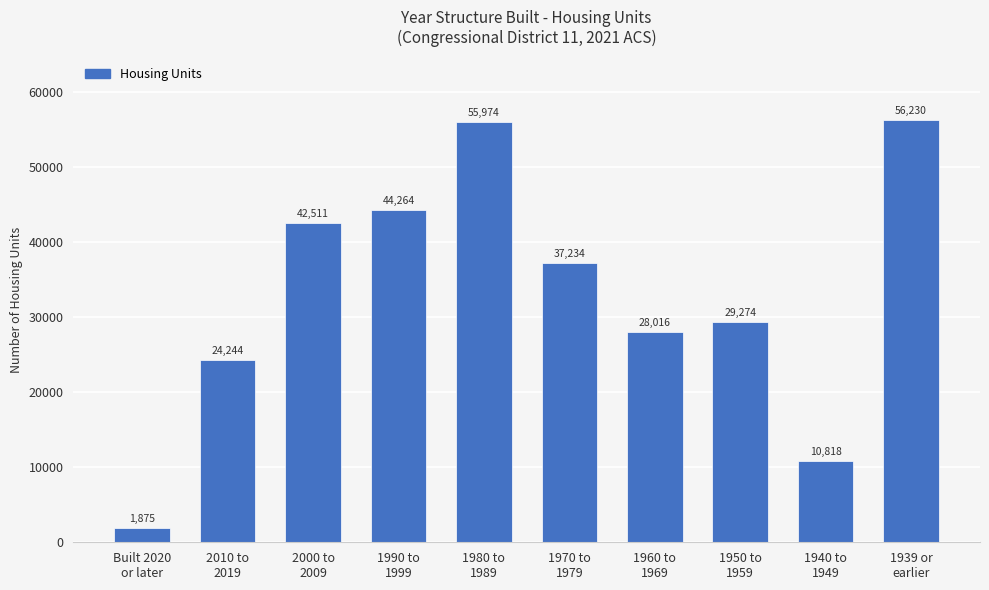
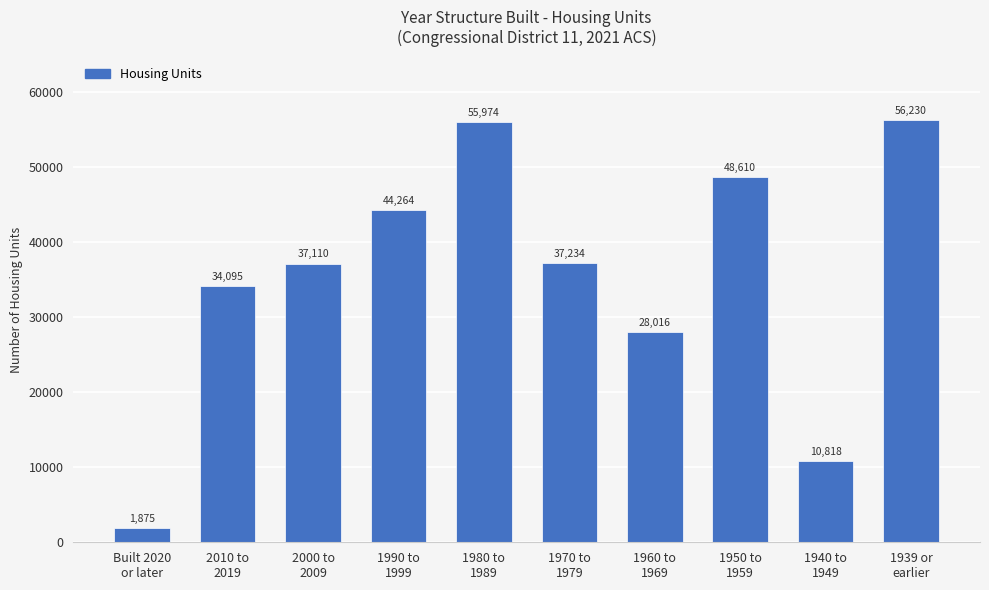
  {
    "Built 2020 or later": "1,875",
-   "2010 to 2019": "24,244",
-   "2000 to 2009": "42,511",
+   "2010 to 2019": "34,095",
+   "2000 to 2009": "37,110",
    "1990 to 1999": "44,264",
    "1980 to 1989": "55,974",
    "1970 to 1979": "37,234",
    "1960 to 1969": "28,016",
-   "1950 to 1959": "29,274",
+   "1950 to 1959": "48,610",
    "1940 to 1949": "10,818",
    "1939 or earlier": "56,230"
  }
